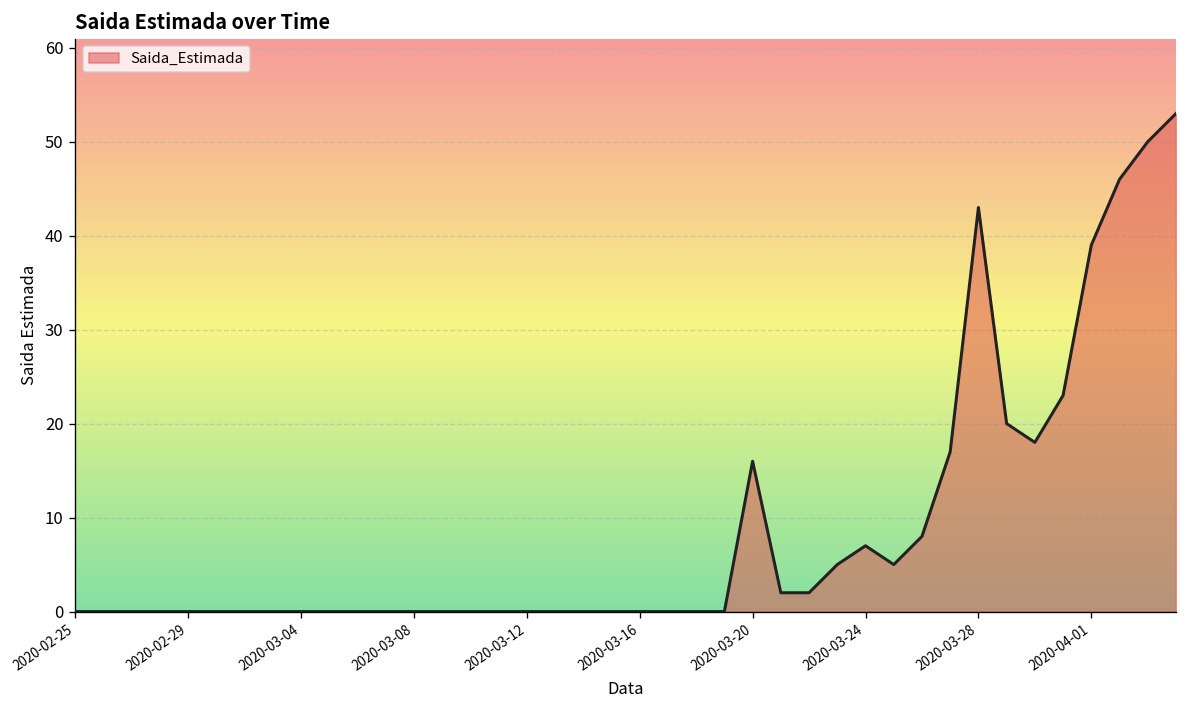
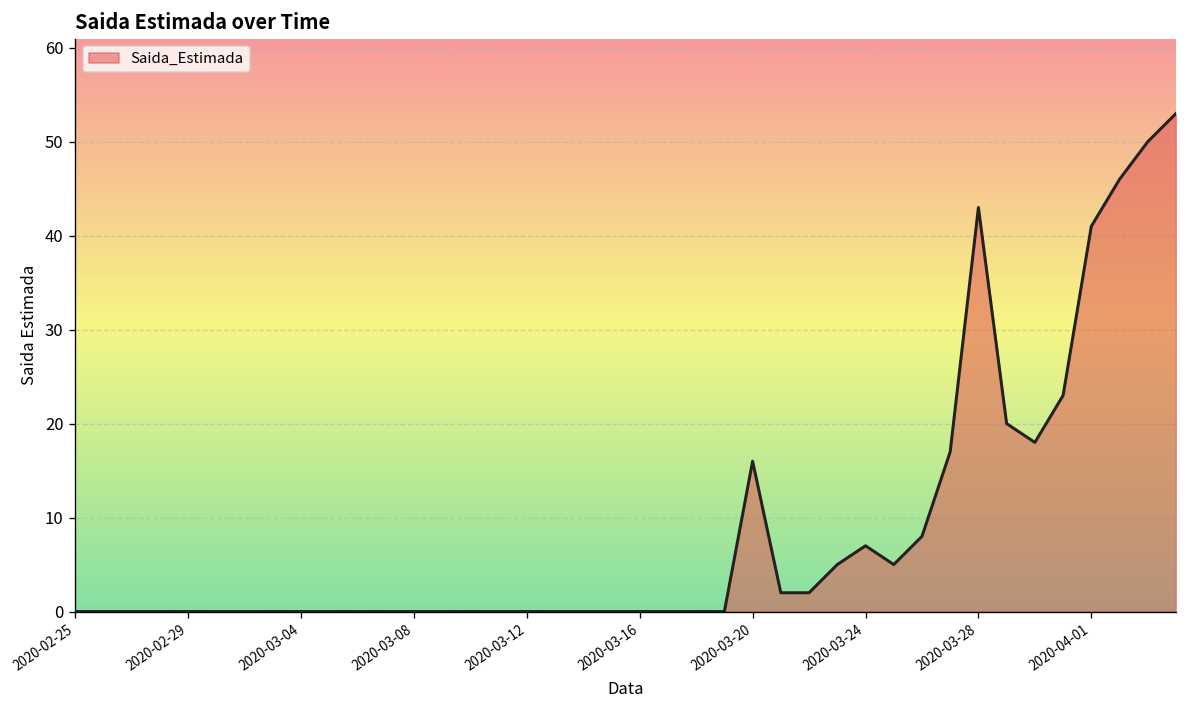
  {
    "2020-02-25": 0,
    "2020-02-29": 0,
    "2020-03-04": 0,
    "2020-03-08": 0,
    "2020-03-12": 0,
    "2020-03-16": 0,
    "2020-03-20": 16,
    "2020-03-24": 7,
    "2020-03-28": 43,
-   "2020-04-01": 39
+   "2020-04-01": 41
  }
